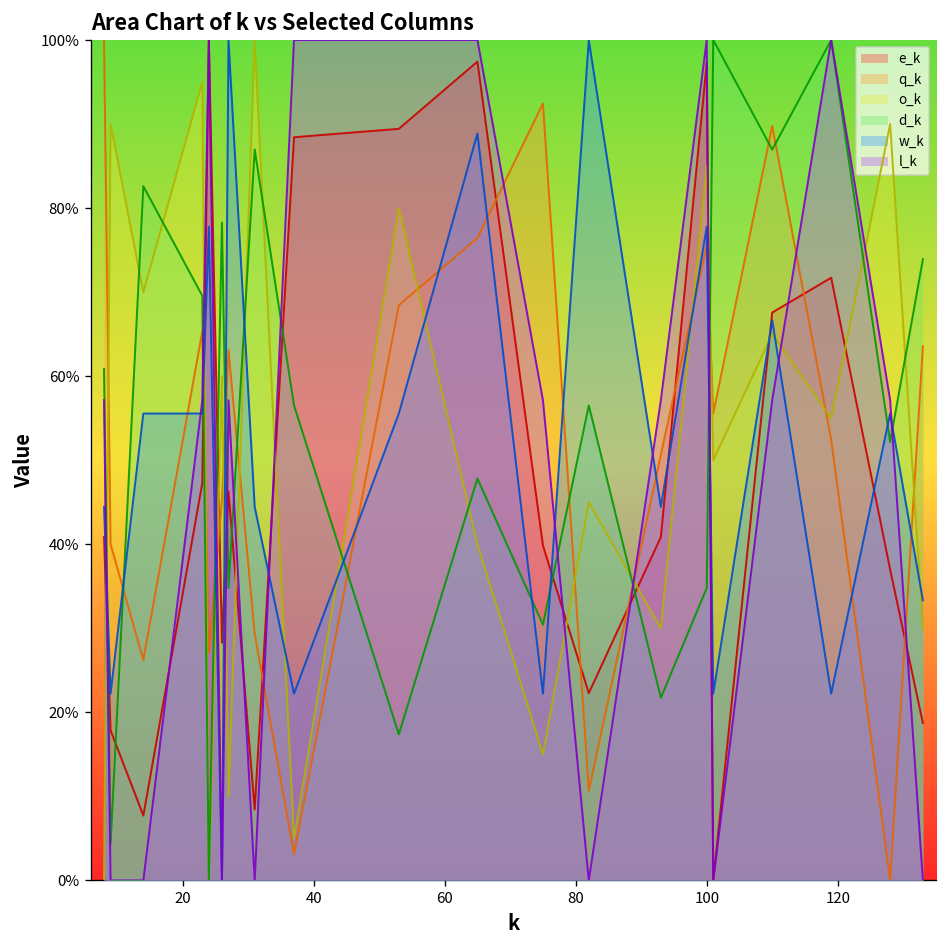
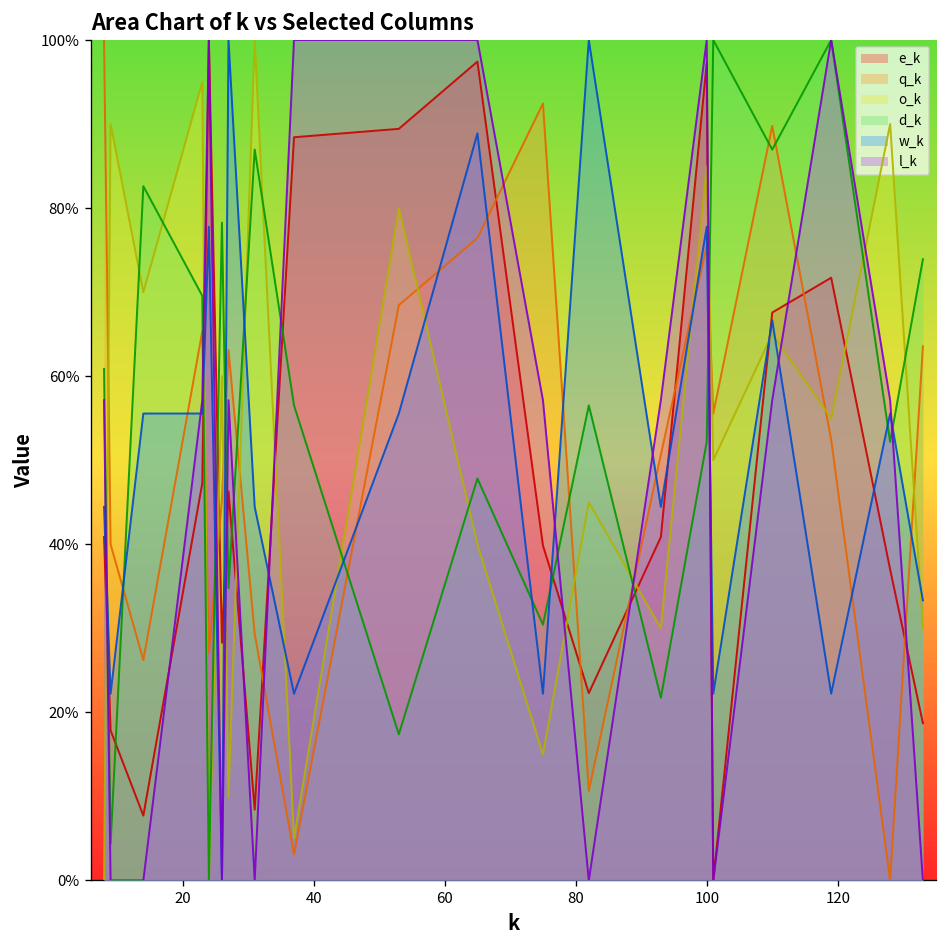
  {
    "d_k": {
-     "100": "35%"
+     "100": "52%"
    },
    "w_k": {
      "100": "78%"
    },
    "l_k": {
      "100": "100%"
    }
  }
